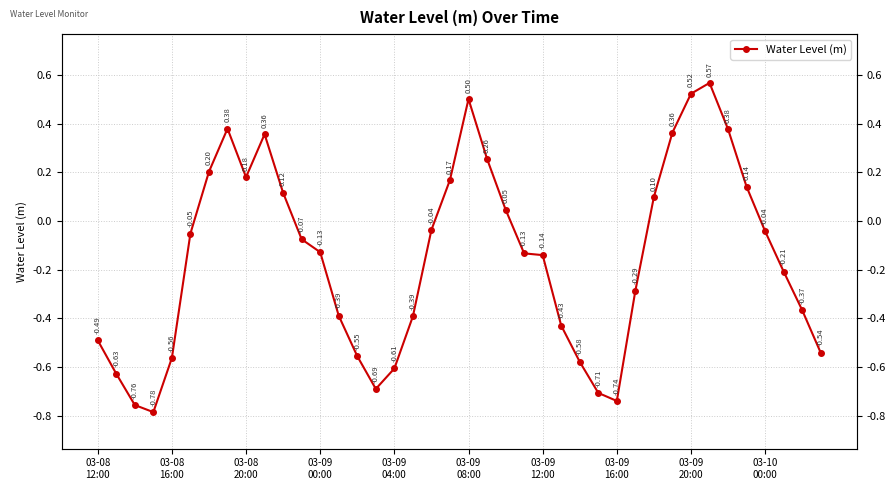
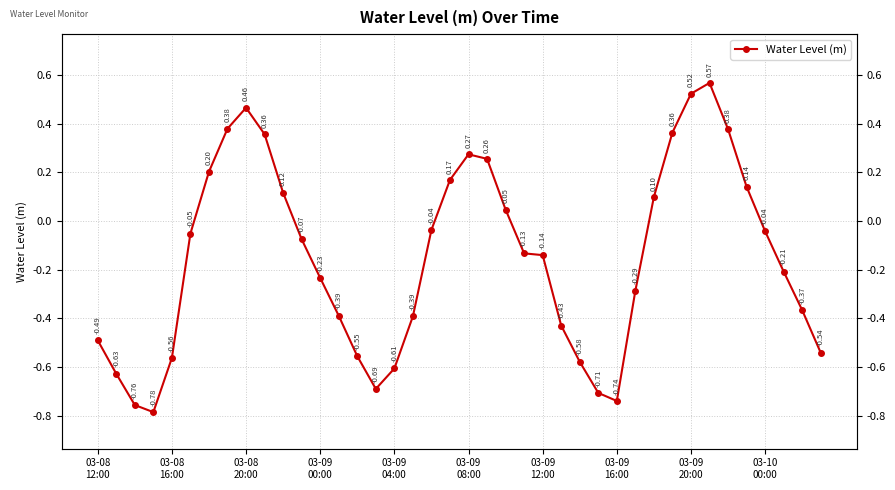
  {
    "03-08 12:00": -0.49,
    "03-08 16:00": -0.56,
-   "03-08 20:00": 0.18,
-   "03-09 00:00": -0.13,
+   "03-08 20:00": 0.46,
+   "03-09 00:00": -0.23,
    "03-09 04:00": -0.61,
-   "03-09 08:00": 0.50,
+   "03-09 08:00": 0.27,
    "03-09 12:00": -0.14,
    "03-09 16:00": -0.74,
    "03-09 20:00": 0.52,
    "03-10 00:00": -0.04
  }
